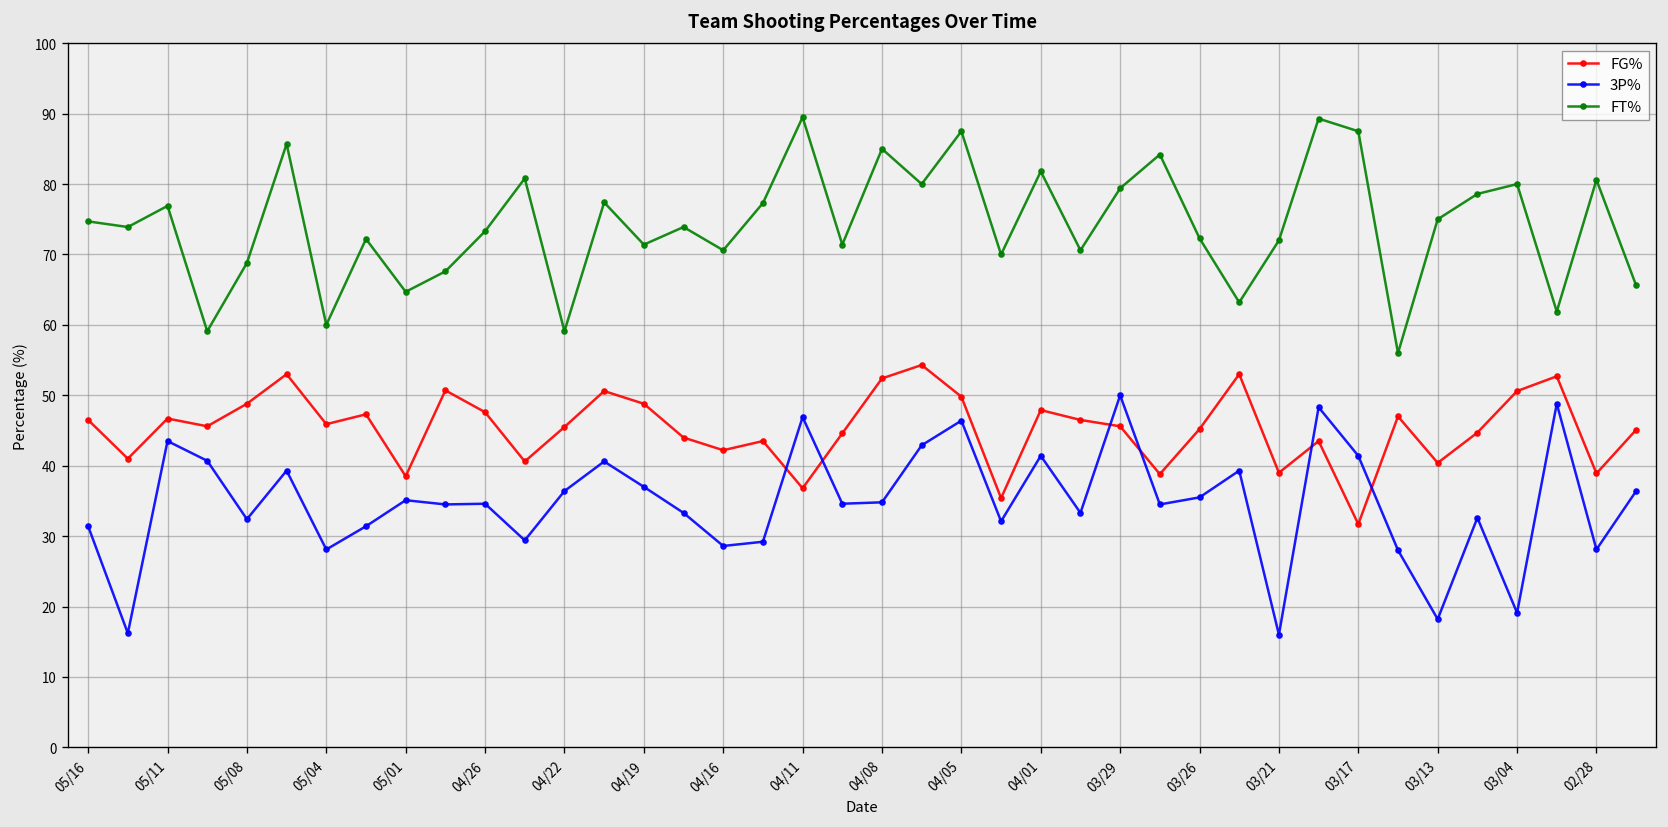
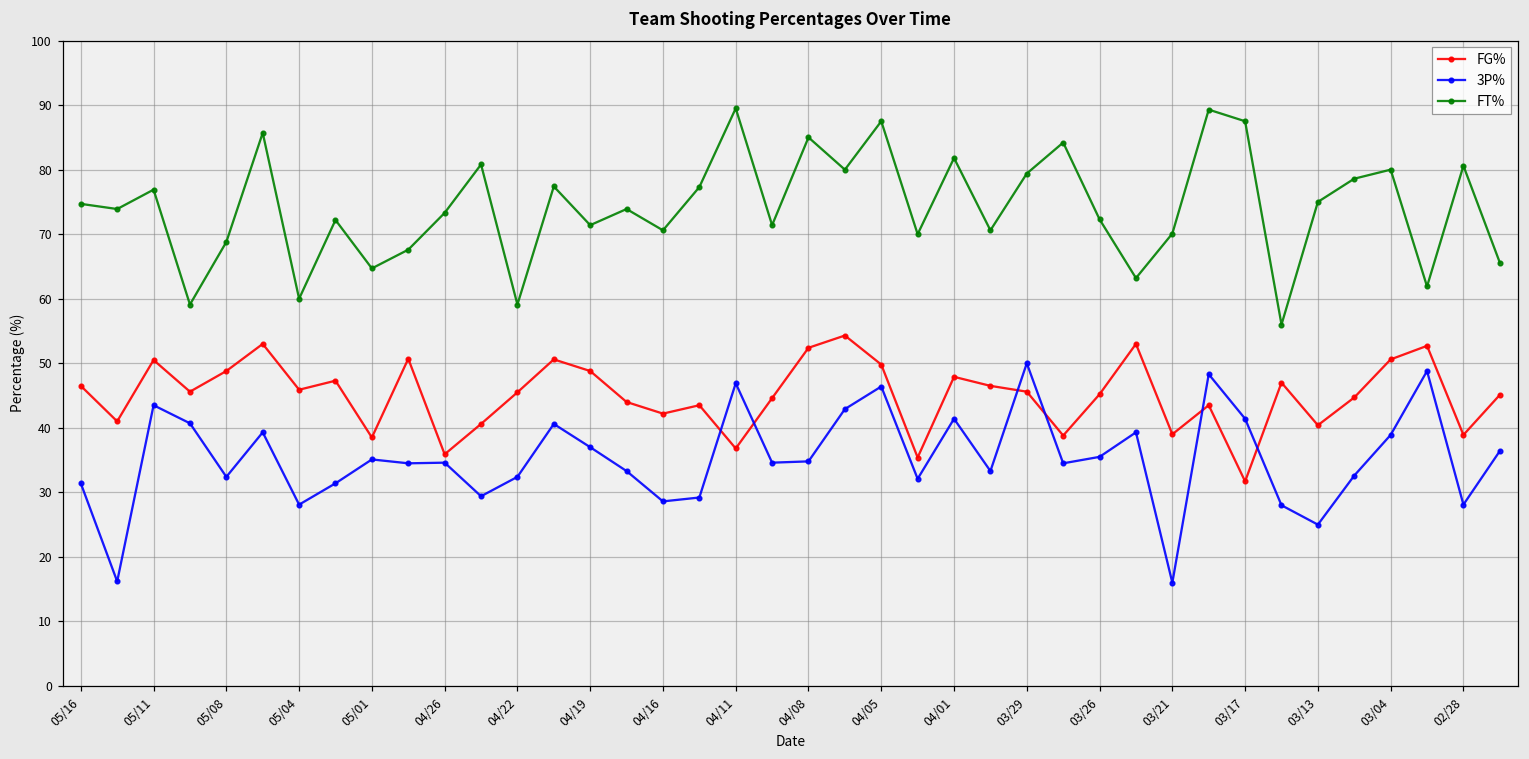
  {
    "FG%": {
      "05/16": 47,
-     "05/11": 47,
+     "05/11": 51,
      "05/08": 49,
      "05/04": 46,
      "05/01": 39,
-     "04/26": 48,
+     "04/26": 36,
      "04/22": 46,
      "04/19": 49,
      "04/16": 42,
      "04/11": 37,
      "04/08": 52,
      "04/05": 50,
      "04/01": 48,
      "03/29": 46,
      "03/26": 45,
      "03/21": 39,
      "03/17": 32,
      "03/13": 40,
      "03/04": 51,
      "02/28": 39
    },
    "3P%": {
      "05/16": 31,
      "05/11": 44,
      "05/08": 32,
      "05/04": 28,
      "05/01": 35,
      "04/26": 35,
-     "04/22": 36,
+     "04/22": 32,
      "04/19": 37,
      "04/16": 29,
      "04/11": 47,
      "04/08": 35,
      "04/05": 46,
      "04/01": 41,
      "03/29": 50,
      "03/26": 36,
      "03/21": 16,
      "03/17": 41,
-     "03/13": 18,
-     "03/04": 19,
+     "03/13": 25,
+     "03/04": 39,
      "02/28": 28
    },
    "FT%": {
      "05/16": 75,
      "05/11": 77,
      "05/08": 69,
      "05/04": 60,
      "05/01": 65,
      "04/26": 73,
      "04/22": 59,
      "04/19": 71,
      "04/16": 71,
      "04/11": 90,
      "04/08": 85,
      "04/05": 88,
      "04/01": 82,
      "03/29": 79,
      "03/26": 72,
-     "03/21": 72,
+     "03/21": 70,
      "03/17": 88,
      "03/13": 75,
      "03/04": 80,
      "02/28": 81
    }
  }
